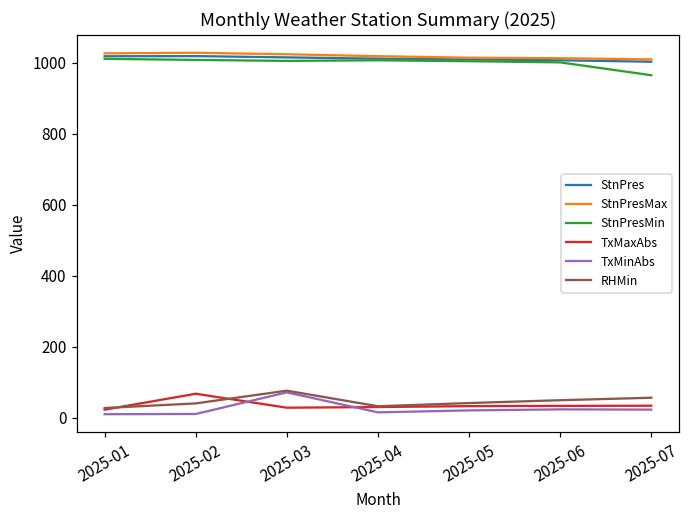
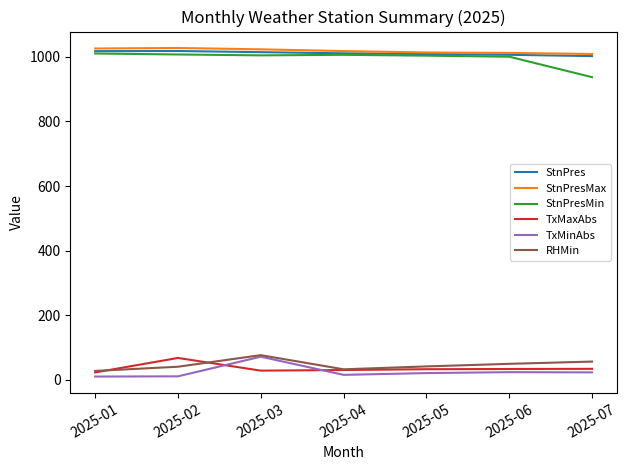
  {
    "StnPres": {
      "2025-02": 1020,
      "2025-03": 1010
    },
    "StnPresMax": {
      "2025-01": 1030,
      "2025-02": 1030,
      "2025-03": 1020
    },
    "StnPresMin": {
      "2025-02": 1010,
      "2025-03": 1000,
-     "2025-07": 960
+     "2025-07": 940
    },
    "TxMaxAbs": {
      "2025-02": 70,
      "2025-03": 30,
      "2025-05": 30,
      "2025-06": 30,
      "2025-07": 30
    },
    "TxMinAbs": {
      "2025-01": 10,
      "2025-02": 10,
      "2025-04": 10,
      "2025-05": 20,
      "2025-06": 20,
      "2025-07": 20
    },
    "RHMin": {
      "2025-02": 40,
      "2025-05": 40,
      "2025-06": 50,
      "2025-07": 60
    }
  }
